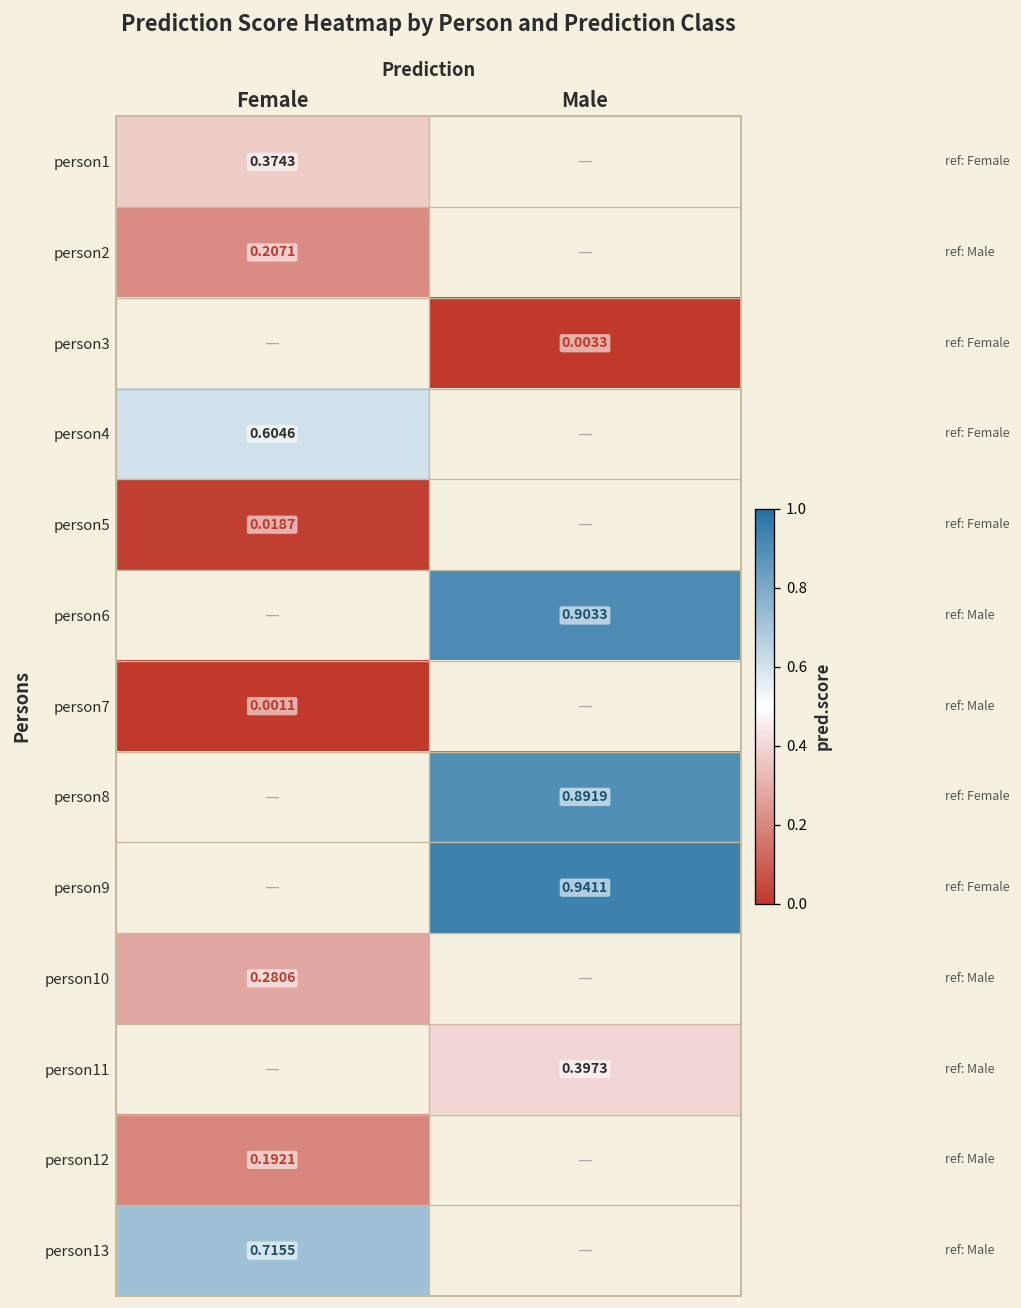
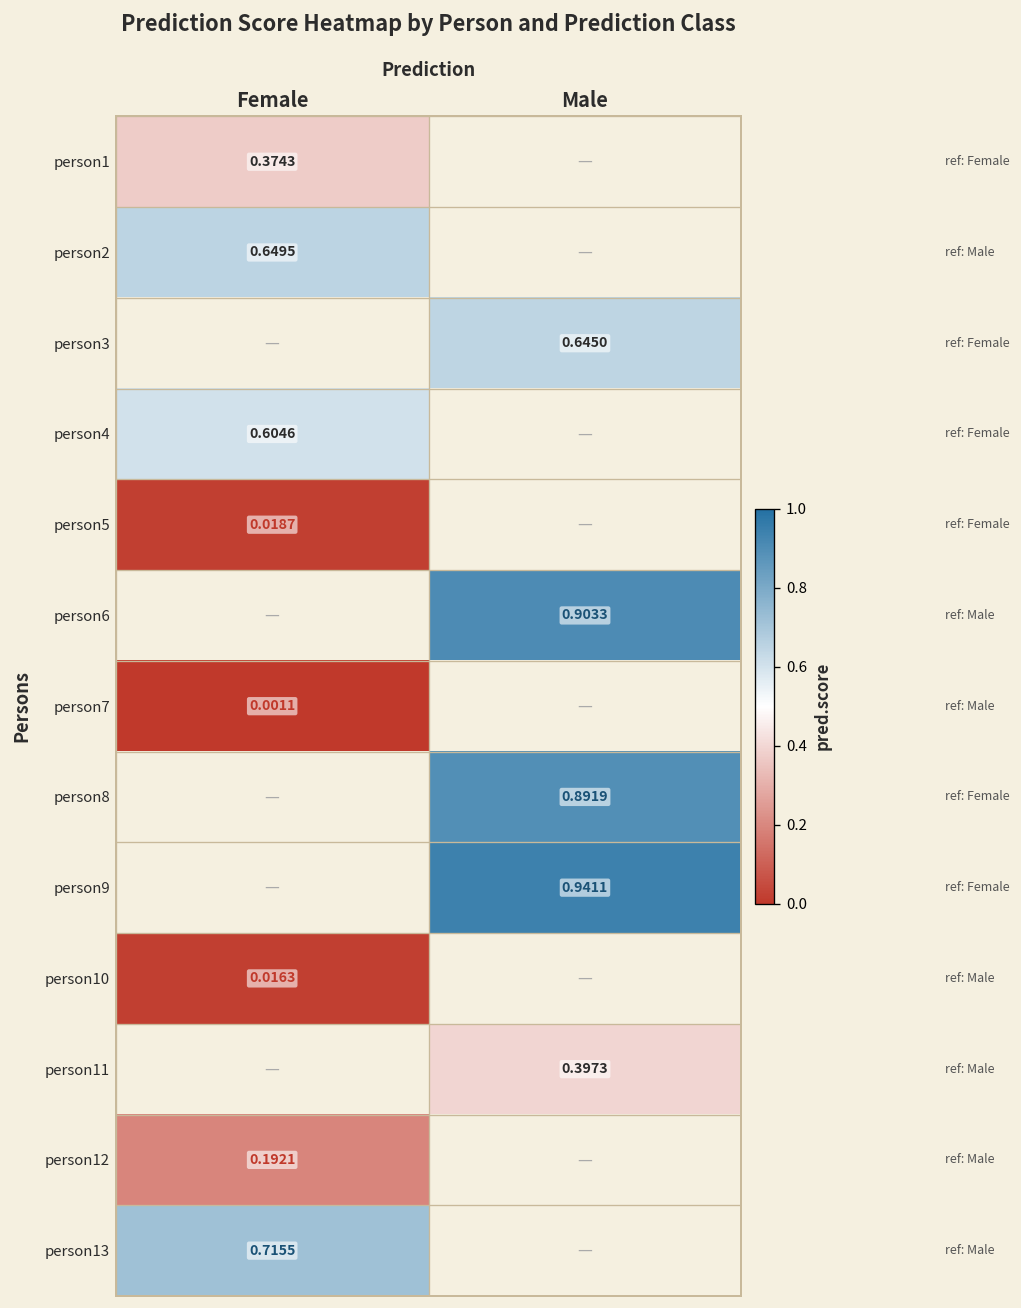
  {
    "person2": {
-     "Female": 0.2071
+     "Female": 0.6495
    },
    "person3": {
-     "Male": 0.0033
+     "Male": 0.6450
    },
    "person10": {
-     "Female": 0.2806
+     "Female": 0.0163
    }
  }
